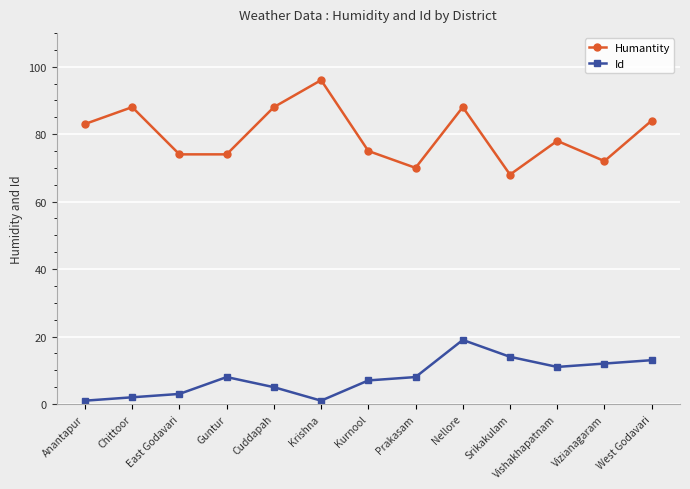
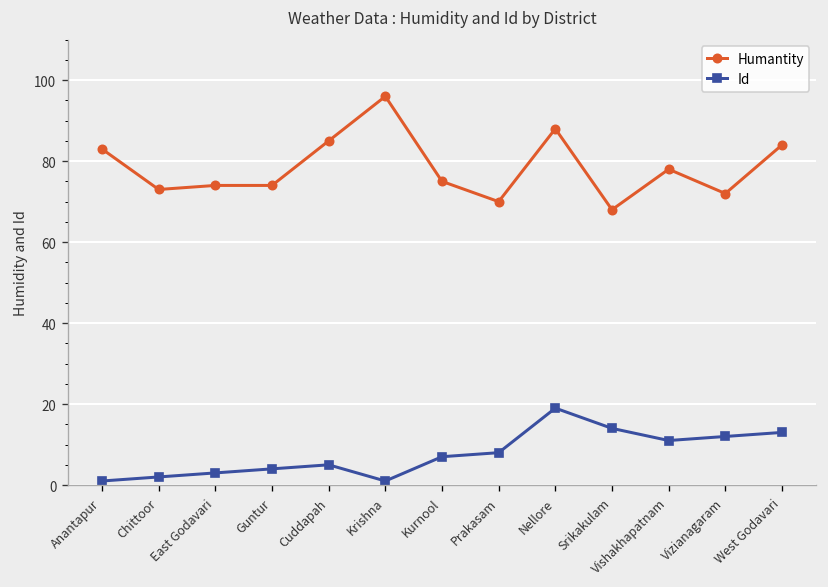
  {
    "Humantity": {
      "Anantapur": 83,
-     "Chittoor": 88,
+     "Chittoor": 73,
      "East Godavari": 74,
      "Guntur": 74,
-     "Cuddapah": 88,
+     "Cuddapah": 85,
      "Krishna": 96,
      "Kurnool": 75,
      "Prakasam": 70,
      "Nellore": 88,
      "Srikakulam": 68,
      "Vishakhapatnam": 78,
      "Vizianagaram": 72,
      "West Godavari": 84
    },
    "Id": {
      "Anantapur": 1,
      "Chittoor": 2,
      "East Godavari": 3,
-     "Guntur": 8,
+     "Guntur": 4,
      "Cuddapah": 5,
      "Krishna": 1,
      "Kurnool": 7,
      "Prakasam": 8,
      "Nellore": 19,
      "Srikakulam": 14,
      "Vishakhapatnam": 11,
      "Vizianagaram": 12,
      "West Godavari": 13
    }
  }
